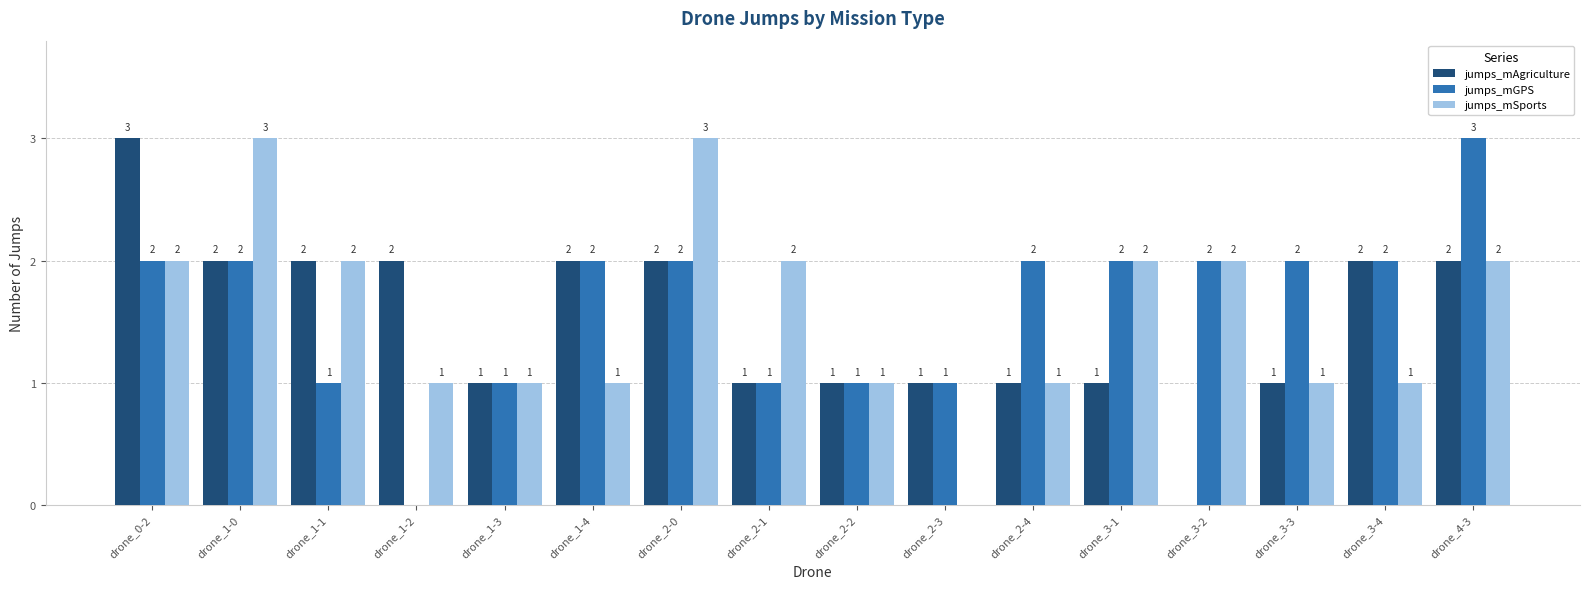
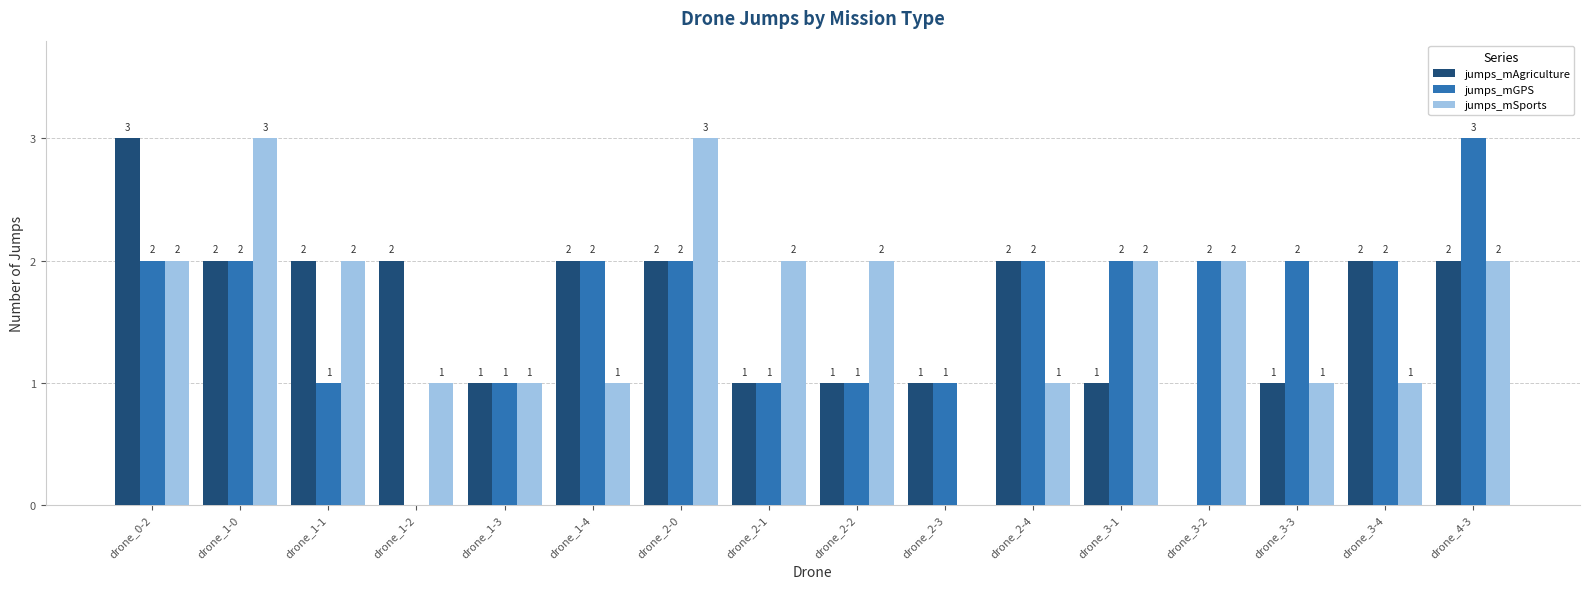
  {
    "jumps_mAgriculture": {
      "drone_0-2": 3,
      "drone_1-0": 2,
      "drone_1-1": 2,
      "drone_1-2": 2,
      "drone_1-3": 1,
      "drone_1-4": 2,
      "drone_2-0": 2,
      "drone_2-1": 1,
      "drone_2-2": 1,
      "drone_2-3": 1,
-     "drone_2-4": 1,
+     "drone_2-4": 2,
      "drone_3-1": 1,
      "drone_3-3": 1,
      "drone_3-4": 2,
      "drone_4-3": 2
    },
    "jumps_mGPS": {
      "drone_0-2": 2,
      "drone_1-0": 2,
      "drone_1-1": 1,
      "drone_1-3": 1,
      "drone_1-4": 2,
      "drone_2-0": 2,
      "drone_2-1": 1,
      "drone_2-2": 1,
      "drone_2-3": 1,
      "drone_2-4": 2,
      "drone_3-1": 2,
      "drone_3-2": 2,
      "drone_3-3": 2,
      "drone_3-4": 2,
      "drone_4-3": 3
    },
    "jumps_mSports": {
      "drone_0-2": 2,
      "drone_1-0": 3,
      "drone_1-1": 2,
      "drone_1-2": 1,
      "drone_1-3": 1,
      "drone_1-4": 1,
      "drone_2-0": 3,
      "drone_2-1": 2,
-     "drone_2-2": 1,
+     "drone_2-2": 2,
      "drone_2-4": 1,
      "drone_3-1": 2,
      "drone_3-2": 2,
      "drone_3-3": 1,
      "drone_3-4": 1,
      "drone_4-3": 2
    }
  }
